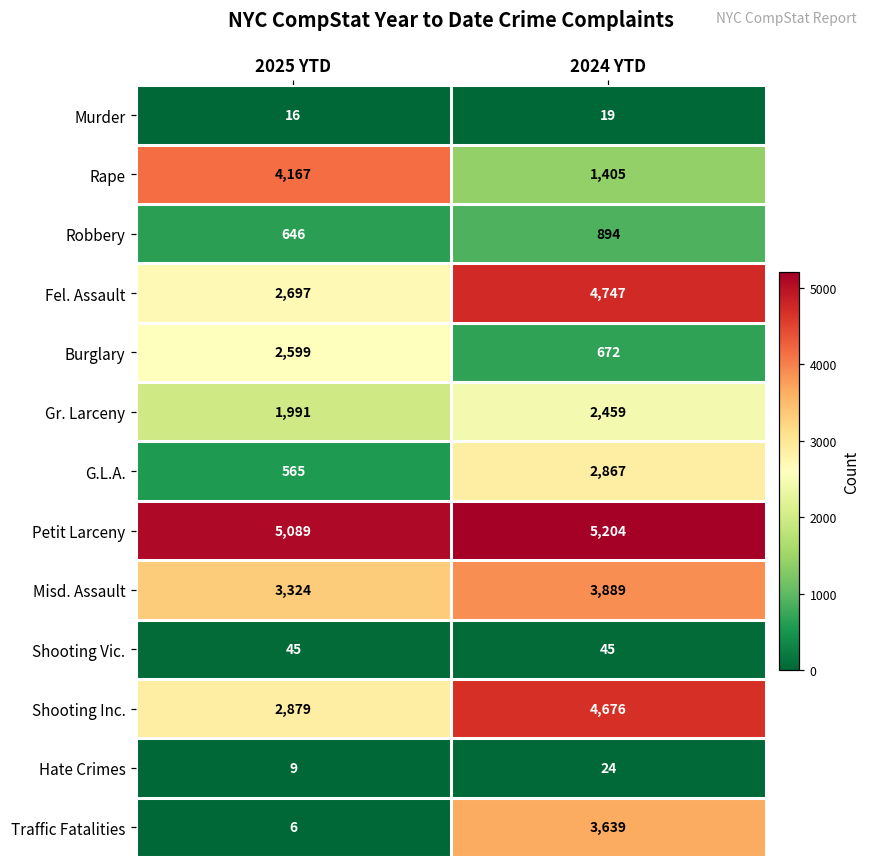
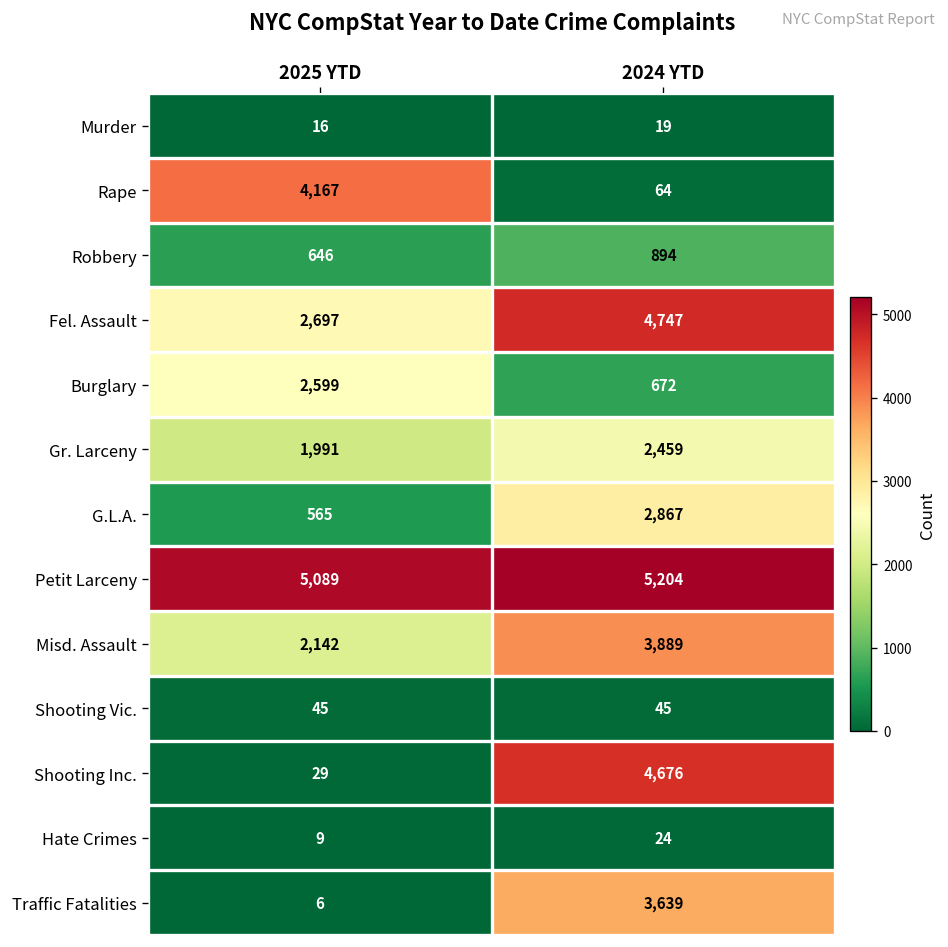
  {
    "Murder": {
      "2025 YTD": "16",
      "2024 YTD": "19"
    },
    "Rape": {
      "2025 YTD": "4,167",
-     "2024 YTD": "1,405"
+     "2024 YTD": "64"
    },
    "Robbery": {
      "2025 YTD": "646",
      "2024 YTD": "894"
    },
    "Fel. Assault": {
      "2025 YTD": "2,697",
      "2024 YTD": "4,747"
    },
    "Burglary": {
      "2025 YTD": "2,599",
      "2024 YTD": "672"
    },
    "Gr. Larceny": {
      "2025 YTD": "1,991",
      "2024 YTD": "2,459"
    },
    "G.L.A.": {
      "2025 YTD": "565",
      "2024 YTD": "2,867"
    },
    "Petit Larceny": {
      "2025 YTD": "5,089",
      "2024 YTD": "5,204"
    },
    "Misd. Assault": {
-     "2025 YTD": "3,324",
+     "2025 YTD": "2,142",
      "2024 YTD": "3,889"
    },
    "Shooting Vic.": {
      "2025 YTD": "45",
      "2024 YTD": "45"
    },
    "Shooting Inc.": {
-     "2025 YTD": "2,879",
+     "2025 YTD": "29",
      "2024 YTD": "4,676"
    },
    "Hate Crimes": {
      "2025 YTD": "9",
      "2024 YTD": "24"
    },
    "Traffic Fatalities": {
      "2025 YTD": "6",
      "2024 YTD": "3,639"
    }
  }
